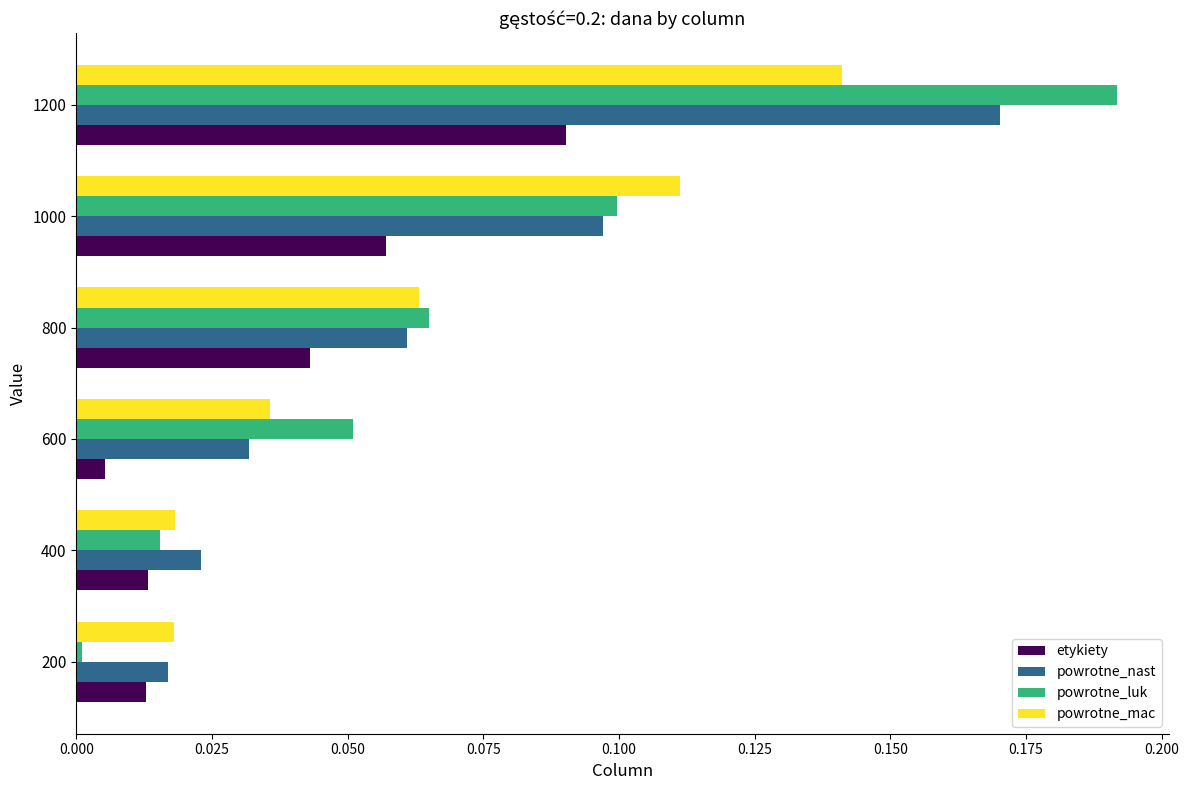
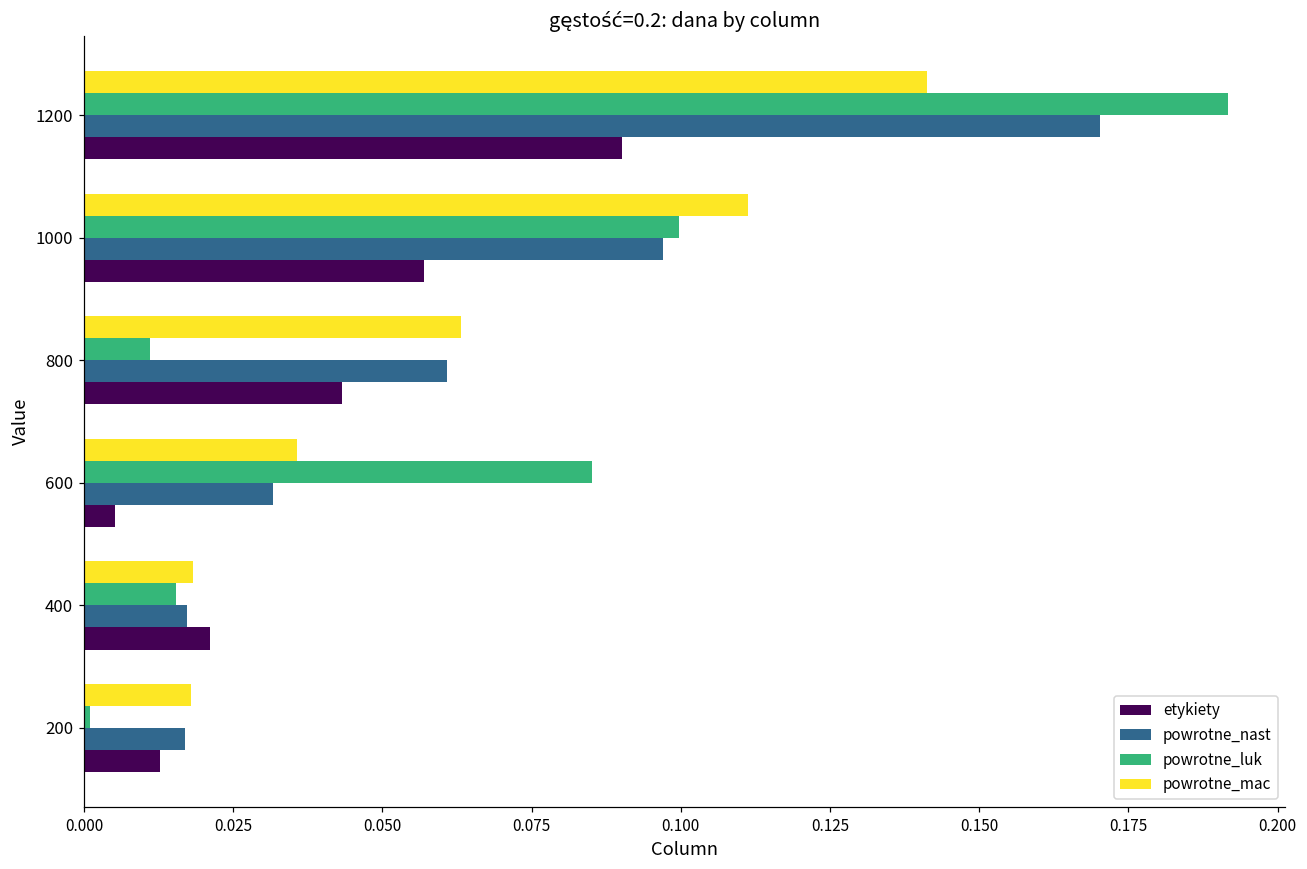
  {
    "etykiety": {
      "1200": 0.090,
      "1000": 0.057,
      "800": 0.043,
      "600": 0.005,
-     "400": 0.013,
+     "400": 0.021,
      "200": 0.013
    },
    "powrotne_nast": {
      "1200": 0.170,
      "1000": 0.097,
      "800": 0.061,
      "600": 0.032,
-     "400": 0.023,
+     "400": 0.017,
      "200": 0.017
    },
    "powrotne_luk": {
      "1200": 0.192,
      "1000": 0.100,
-     "800": 0.065,
-     "600": 0.051,
+     "800": 0.011,
+     "600": 0.085,
      "400": 0.015,
      "200": 0.001
    },
    "powrotne_mac": {
      "1200": 0.141,
      "1000": 0.111,
      "800": 0.063,
      "600": 0.036,
      "400": 0.018,
      "200": 0.018
    }
  }
